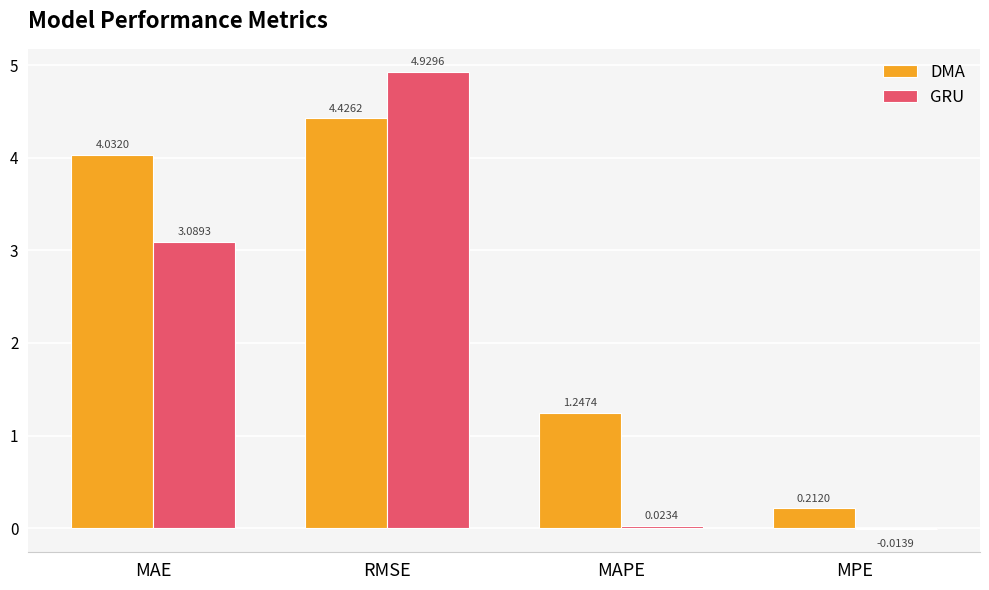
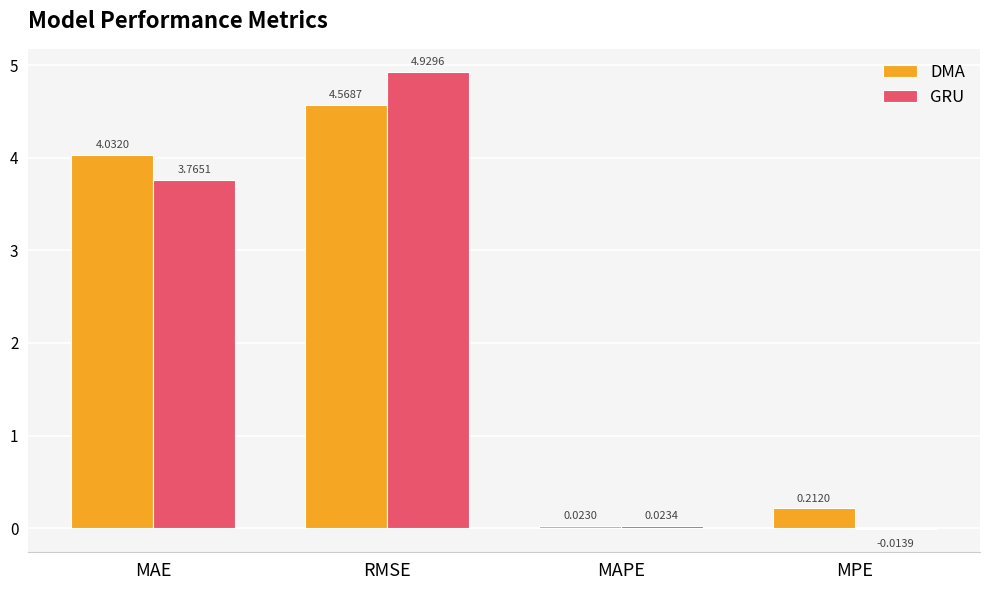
  {
    "DMA": {
      "MAE": 4.0320,
-     "RMSE": 4.4262,
-     "MAPE": 1.2474,
+     "RMSE": 4.5687,
+     "MAPE": 0.0230,
      "MPE": 0.2120
    },
    "GRU": {
-     "MAE": 3.0893,
+     "MAE": 3.7651,
      "RMSE": 4.9296,
      "MAPE": 0.0234,
      "MPE": -0.0139
    }
  }
